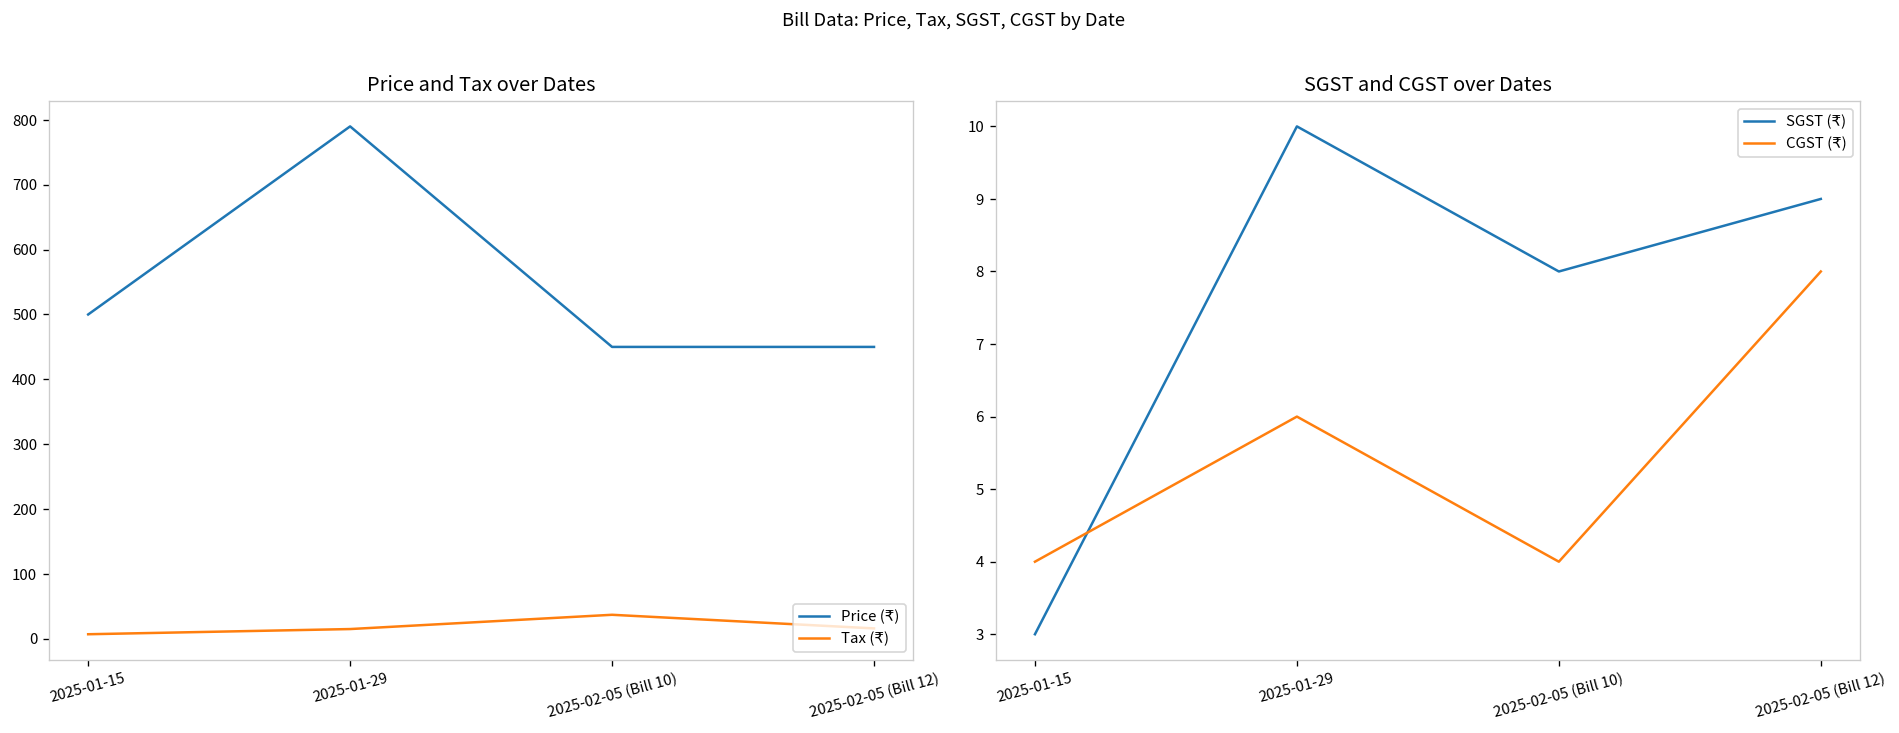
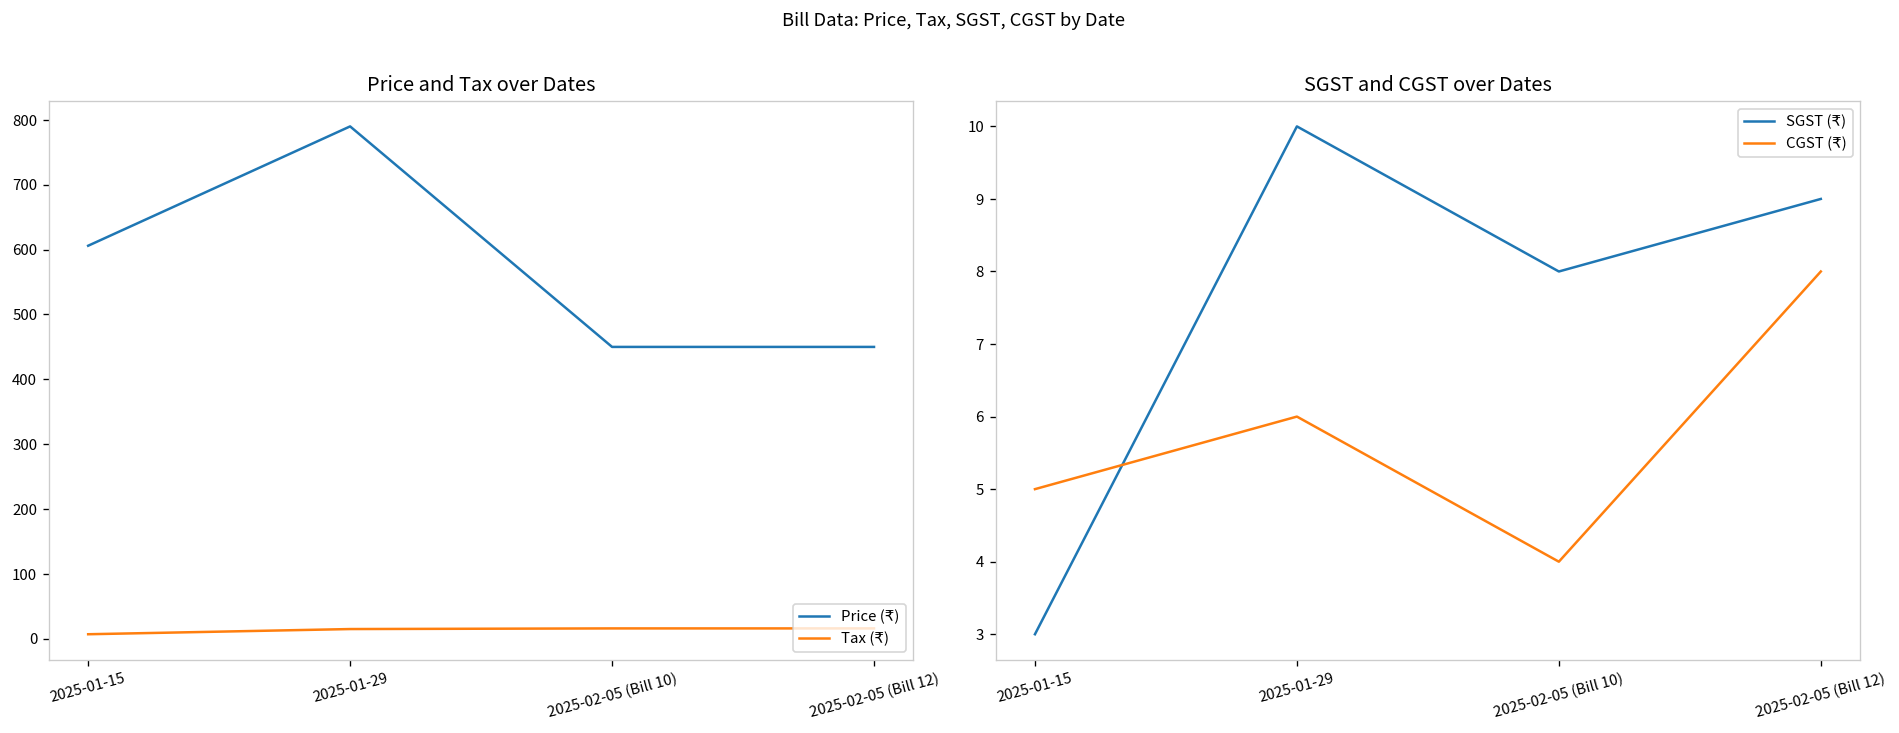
  {
    "Price and Tax over Dates": {
      "Price (₹)": {
-       "2025-01-15": 500,
+       "2025-01-15": 610,
        "2025-01-29": 790,
        "2025-02-05 (Bill 10)": 450,
        "2025-02-05 (Bill 12)": 450
      },
      "Tax (₹)": {
        "2025-01-15": 10,
        "2025-01-29": 20,
-       "2025-02-05 (Bill 10)": 40
+       "2025-02-05 (Bill 10)": 20
      }
    },
    "SGST and CGST over Dates": {
      "SGST (₹)": {
        "2025-01-15": 3,
        "2025-01-29": 10,
        "2025-02-05 (Bill 10)": 8,
        "2025-02-05 (Bill 12)": 9
      },
      "CGST (₹)": {
-       "2025-01-15": 4,
+       "2025-01-15": 5,
        "2025-01-29": 6,
        "2025-02-05 (Bill 10)": 4,
        "2025-02-05 (Bill 12)": 8
      }
    }
  }
